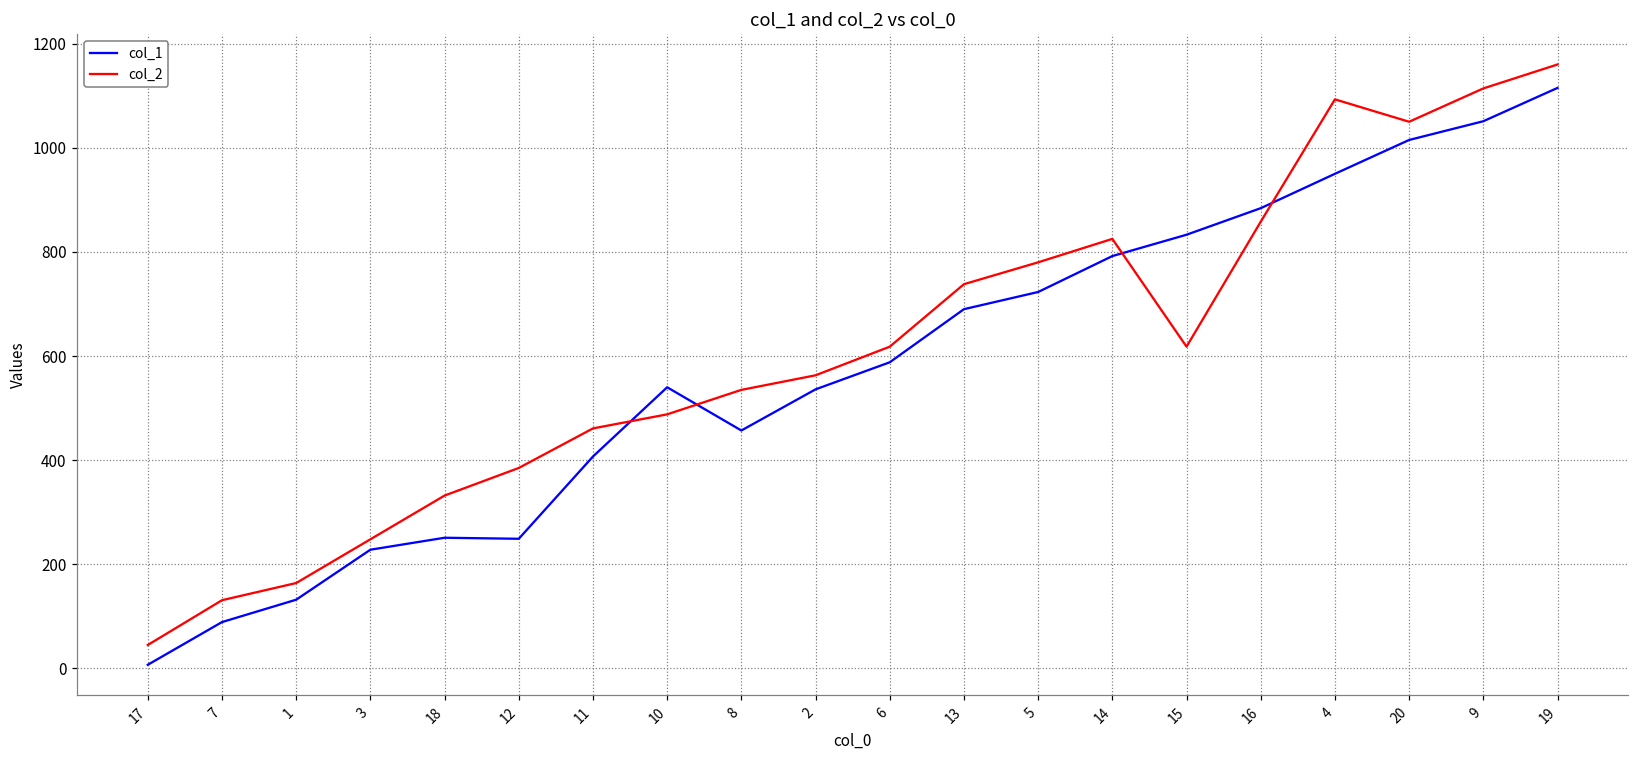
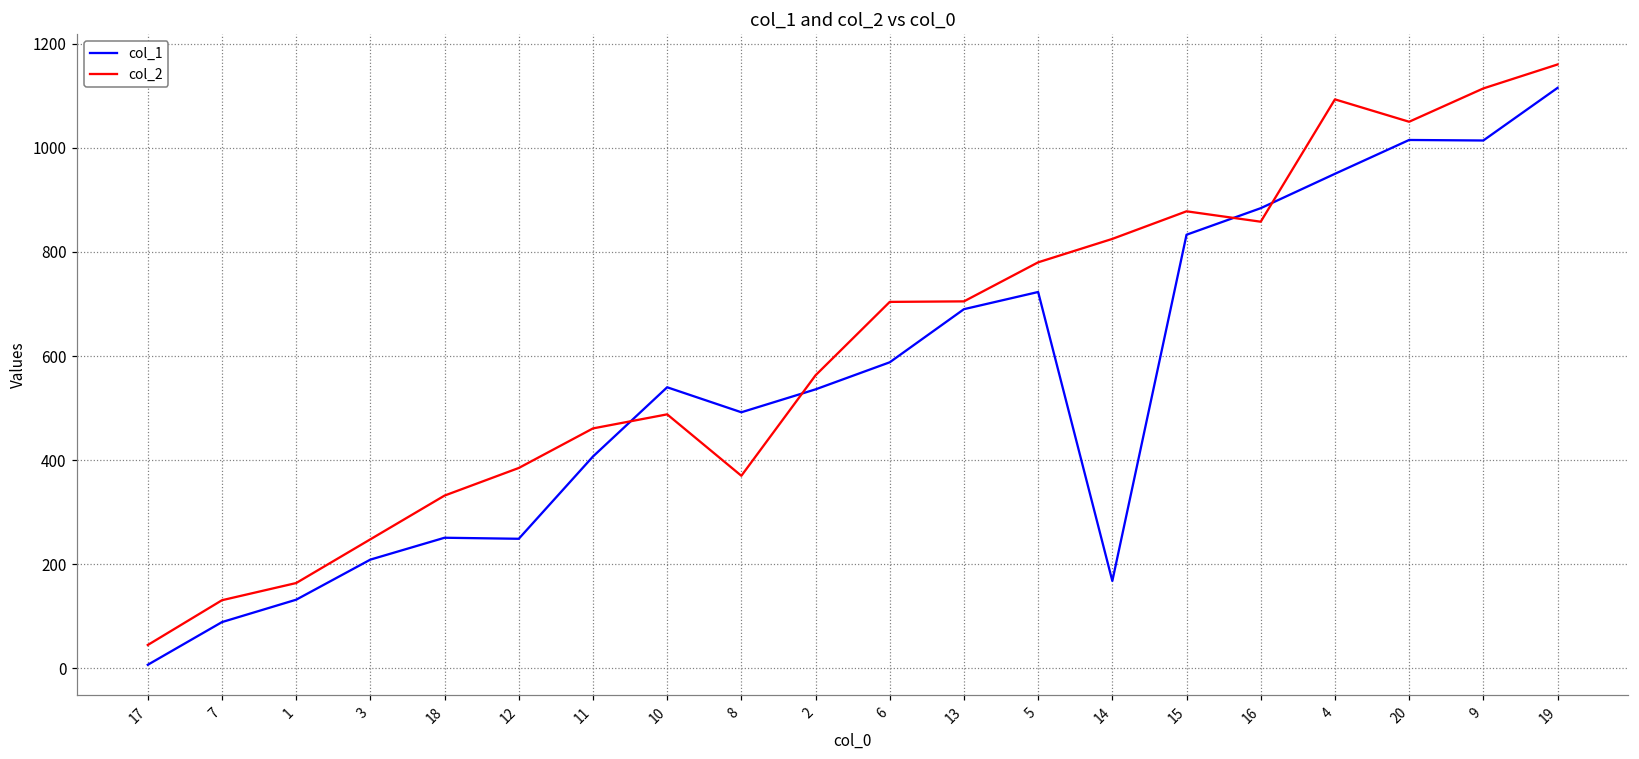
  {
    "col_1": {
      "17": 10,
      "7": 90,
      "1": 130,
-     "3": 230,
+     "3": 210,
      "18": 250,
      "12": 250,
      "11": 410,
      "10": 540,
-     "8": 460,
+     "8": 490,
      "2": 540,
      "6": 590,
      "13": 690,
      "5": 720,
-     "14": 790,
+     "14": 170,
      "15": 830,
      "16": 880,
      "4": 950,
      "20": 1020,
-     "9": 1050,
+     "9": 1010,
      "19": 1120
    },
    "col_2": {
      "17": 50,
      "7": 130,
      "1": 160,
      "3": 250,
      "18": 330,
      "12": 390,
      "11": 460,
      "10": 490,
-     "8": 540,
+     "8": 370,
      "2": 560,
-     "6": 620,
-     "13": 740,
+     "6": 700,
+     "13": 710,
      "5": 780,
      "14": 830,
-     "15": 620,
+     "15": 880,
      "16": 860,
      "4": 1090,
      "20": 1050,
      "9": 1110,
      "19": 1160
    }
  }
